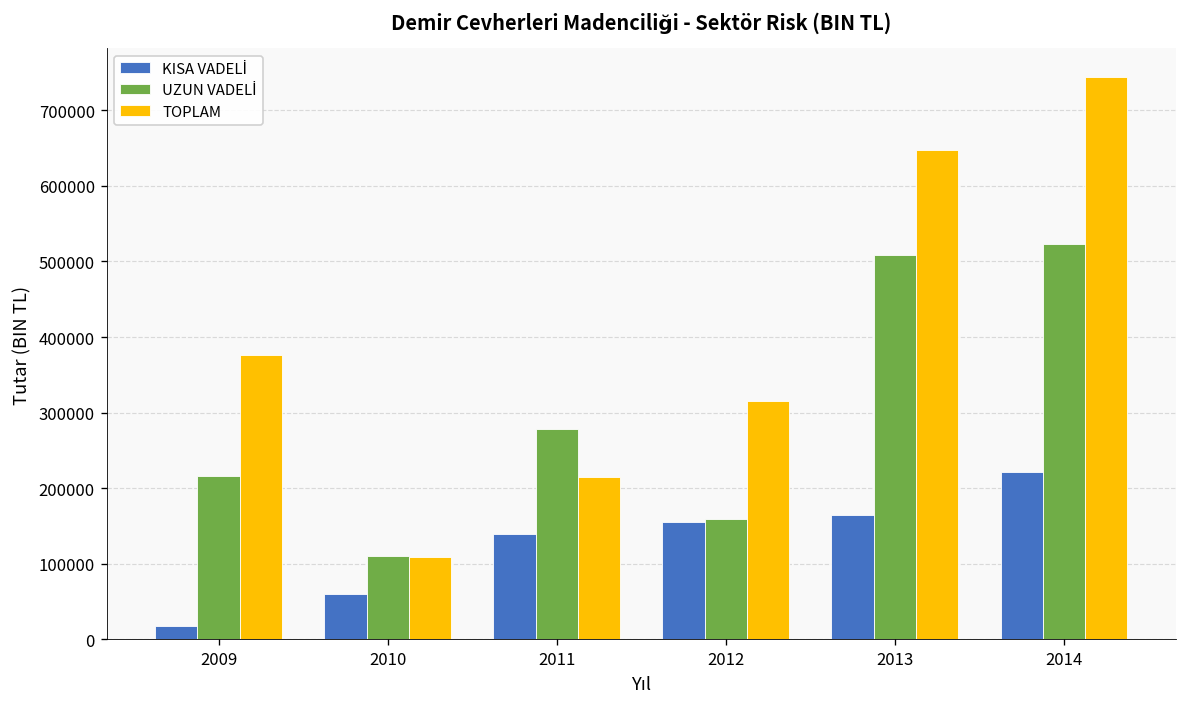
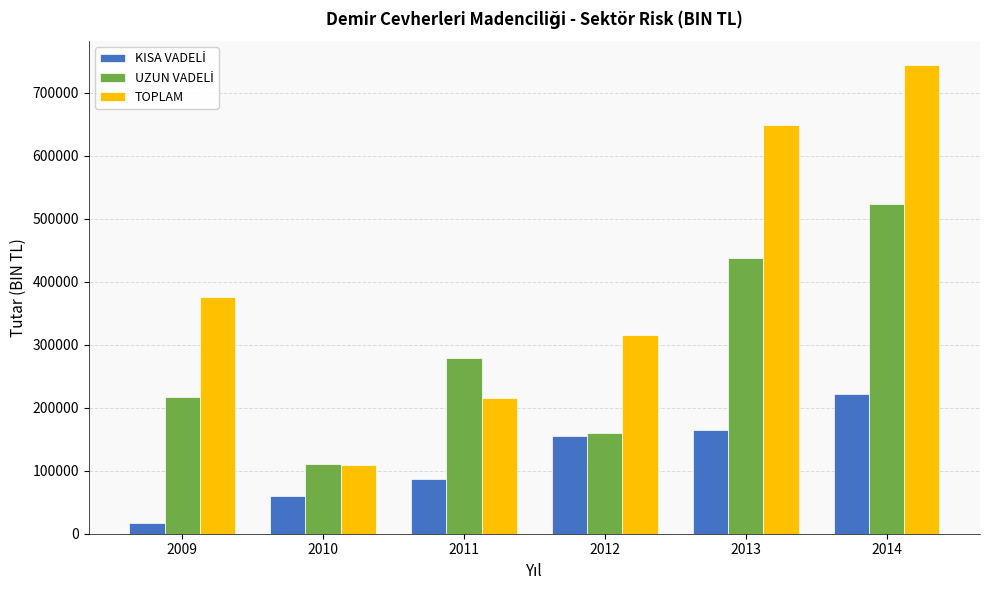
  {
    "KISA VADELİ": {
      "2009": 20000,
      "2010": 60000,
-     "2011": 140000,
+     "2011": 90000,
      "2012": 160000,
      "2013": 160000,
      "2014": 220000
    },
    "UZUN VADELİ": {
      "2009": 220000,
      "2010": 110000,
      "2011": 280000,
      "2012": 160000,
-     "2013": 510000,
+     "2013": 440000,
      "2014": 520000
    },
    "TOPLAM": {
      "2009": 380000,
      "2010": 110000,
      "2011": 220000,
      "2012": 320000,
      "2013": 650000,
      "2014": 740000
    }
  }
